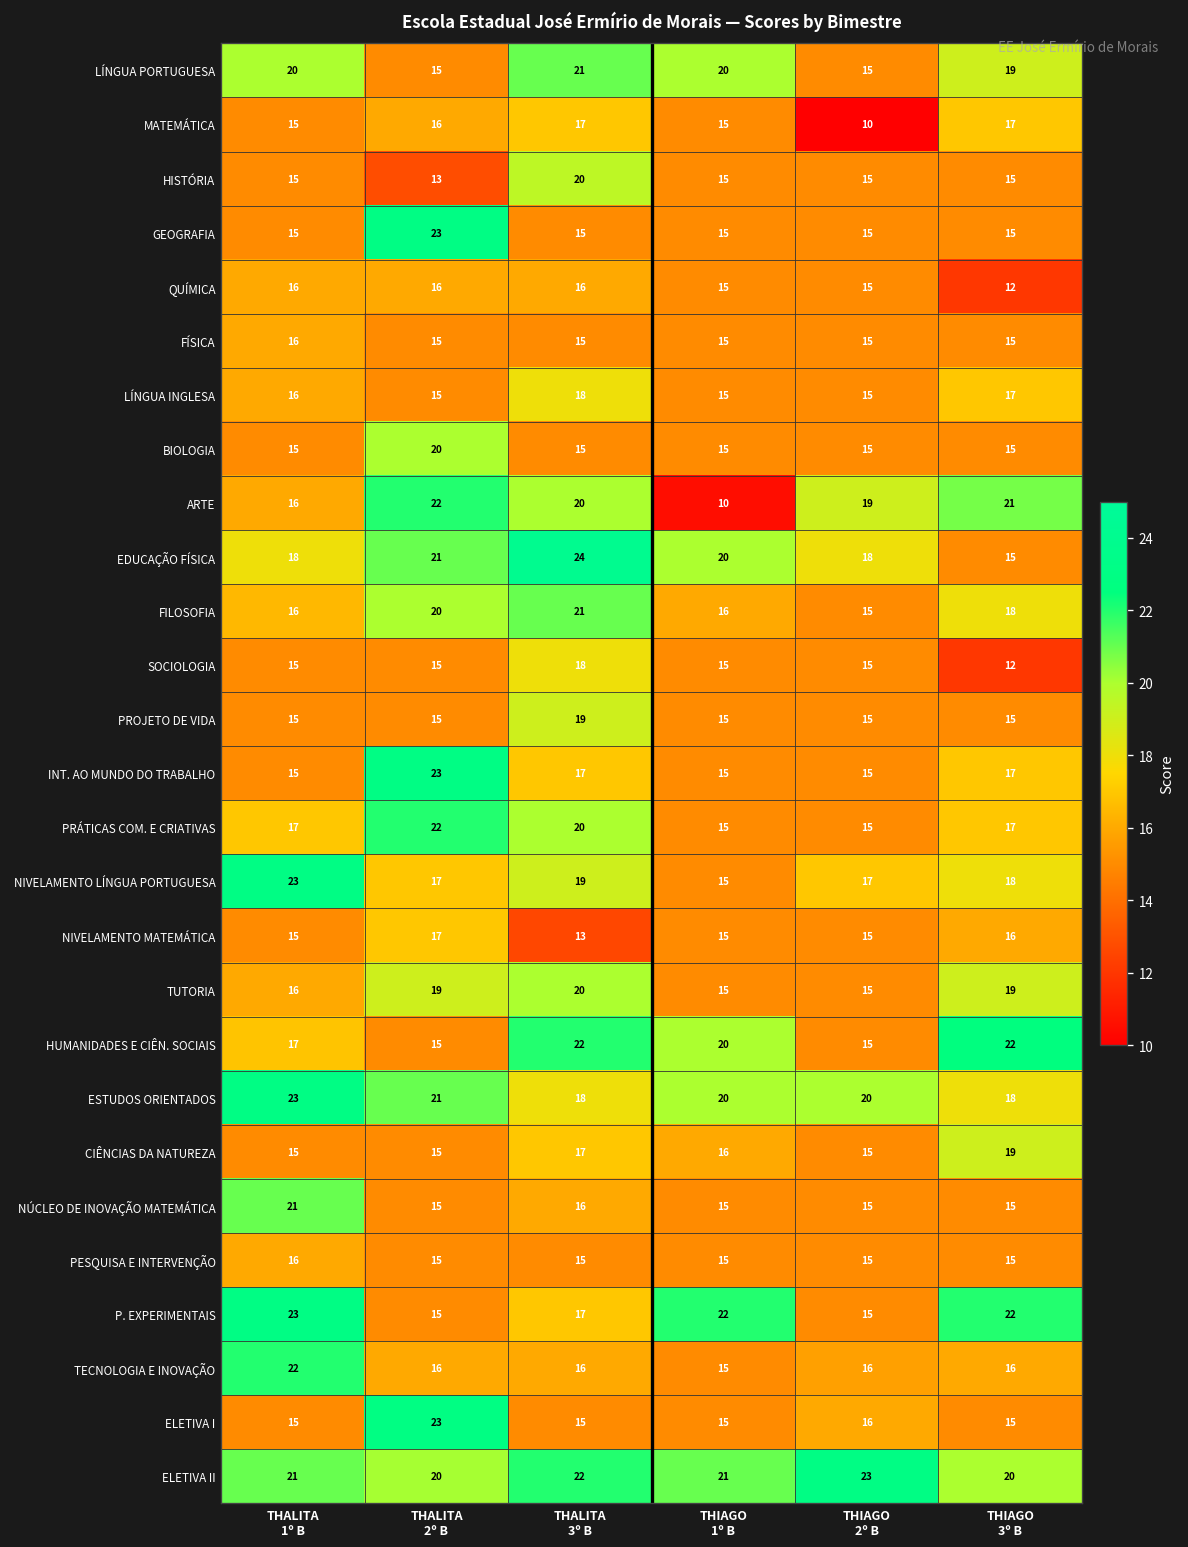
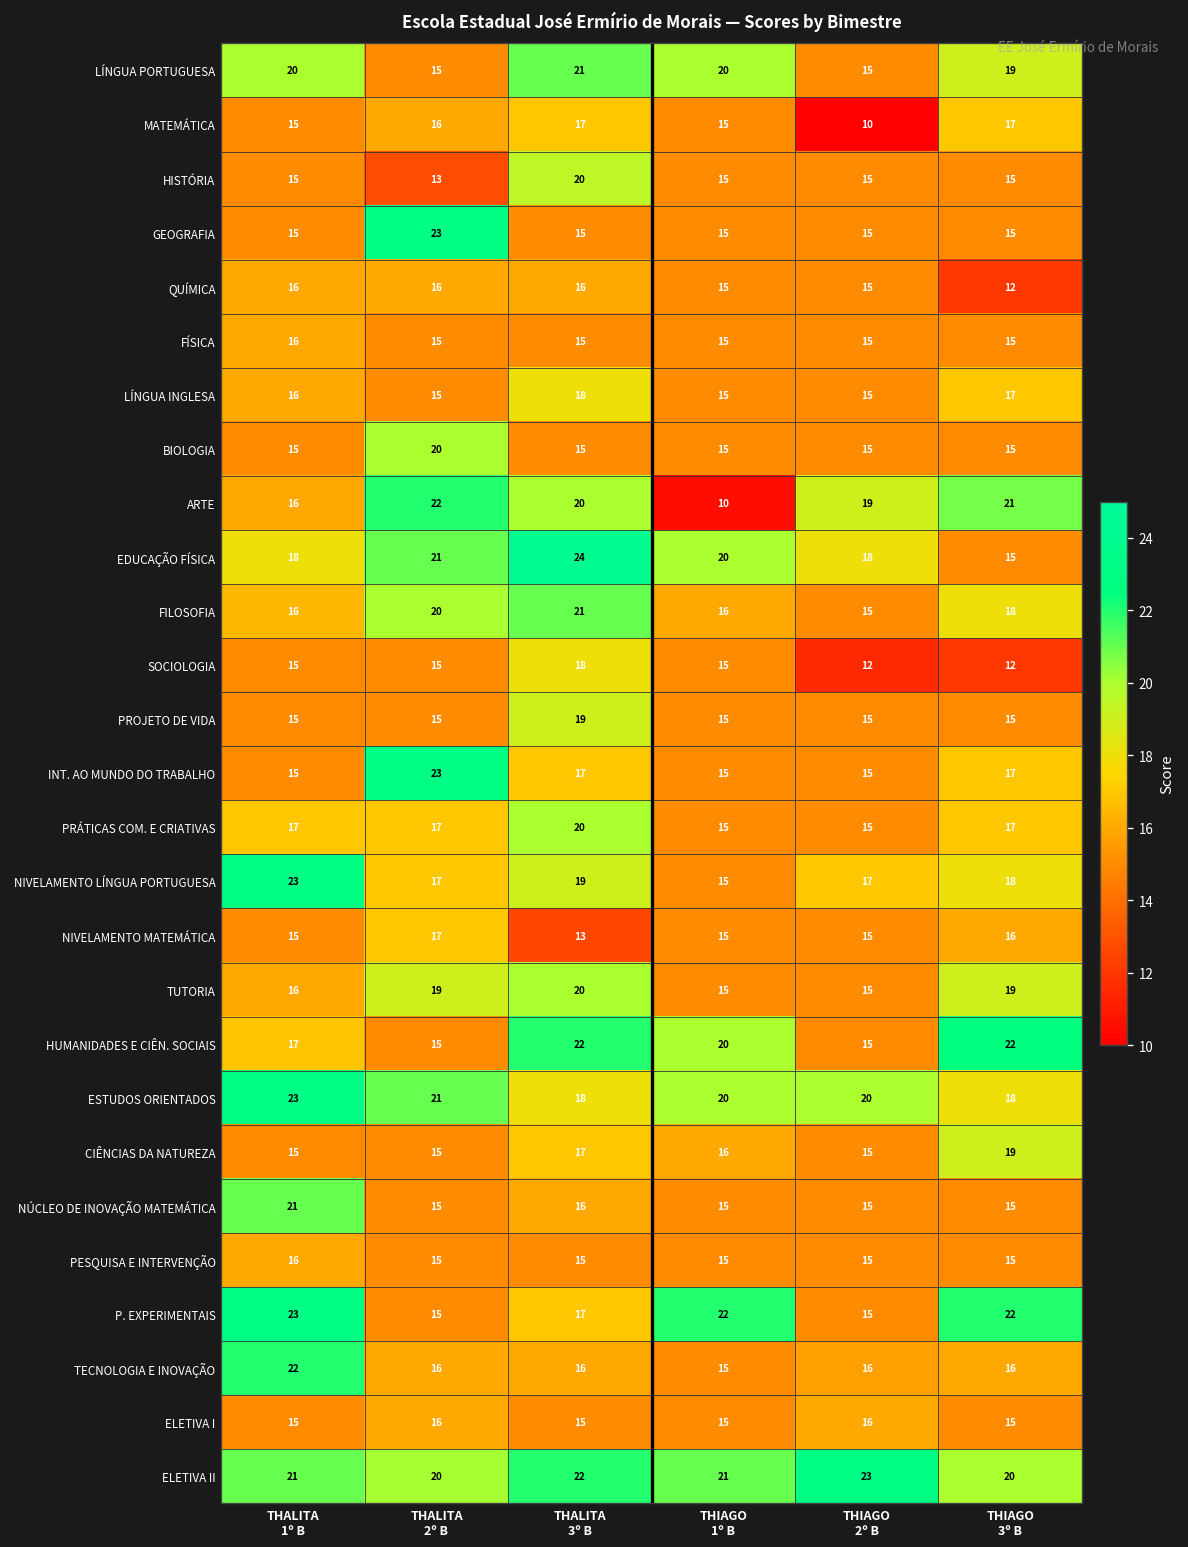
  {
    "LÍNGUA PORTUGUESA": {
      "THALITA 1º B": 20,
      "THALITA 2º B": 15,
      "THALITA 3º B": 21,
      "THIAGO 1º B": 20,
      "THIAGO 2º B": 15,
      "THIAGO 3º B": 19
    },
    "MATEMÁTICA": {
      "THALITA 1º B": 15,
      "THALITA 2º B": 16,
      "THALITA 3º B": 17,
      "THIAGO 1º B": 15,
      "THIAGO 2º B": 10,
      "THIAGO 3º B": 17
    },
    "HISTÓRIA": {
      "THALITA 1º B": 15,
      "THALITA 2º B": 13,
      "THALITA 3º B": 20,
      "THIAGO 1º B": 15,
      "THIAGO 2º B": 15,
      "THIAGO 3º B": 15
    },
    "GEOGRAFIA": {
      "THALITA 1º B": 15,
      "THALITA 2º B": 23,
      "THALITA 3º B": 15,
      "THIAGO 1º B": 15,
      "THIAGO 2º B": 15,
      "THIAGO 3º B": 15
    },
    "QUÍMICA": {
      "THALITA 1º B": 16,
      "THALITA 2º B": 16,
      "THALITA 3º B": 16,
      "THIAGO 1º B": 15,
      "THIAGO 2º B": 15,
      "THIAGO 3º B": 12
    },
    "FÍSICA": {
      "THALITA 1º B": 16,
      "THALITA 2º B": 15,
      "THALITA 3º B": 15,
      "THIAGO 1º B": 15,
      "THIAGO 2º B": 15,
      "THIAGO 3º B": 15
    },
    "LÍNGUA INGLESA": {
      "THALITA 1º B": 16,
      "THALITA 2º B": 15,
      "THALITA 3º B": 18,
      "THIAGO 1º B": 15,
      "THIAGO 2º B": 15,
      "THIAGO 3º B": 17
    },
    "BIOLOGIA": {
      "THALITA 1º B": 15,
      "THALITA 2º B": 20,
      "THALITA 3º B": 15,
      "THIAGO 1º B": 15,
      "THIAGO 2º B": 15,
      "THIAGO 3º B": 15
    },
    "ARTE": {
      "THALITA 1º B": 16,
      "THALITA 2º B": 22,
      "THALITA 3º B": 20,
      "THIAGO 1º B": 10,
      "THIAGO 2º B": 19,
      "THIAGO 3º B": 21
    },
    "EDUCAÇÃO FÍSICA": {
      "THALITA 1º B": 18,
      "THALITA 2º B": 21,
      "THALITA 3º B": 24,
      "THIAGO 1º B": 20,
      "THIAGO 2º B": 18,
      "THIAGO 3º B": 15
    },
    "FILOSOFIA": {
      "THALITA 1º B": 16,
      "THALITA 2º B": 20,
      "THALITA 3º B": 21,
      "THIAGO 1º B": 16,
      "THIAGO 2º B": 15,
      "THIAGO 3º B": 18
    },
    "SOCIOLOGIA": {
      "THALITA 1º B": 15,
      "THALITA 2º B": 15,
      "THALITA 3º B": 18,
      "THIAGO 1º B": 15,
-     "THIAGO 2º B": 15,
+     "THIAGO 2º B": 12,
      "THIAGO 3º B": 12
    },
    "PROJETO DE VIDA": {
      "THALITA 1º B": 15,
      "THALITA 2º B": 15,
      "THALITA 3º B": 19,
      "THIAGO 1º B": 15,
      "THIAGO 2º B": 15,
      "THIAGO 3º B": 15
    },
    "INT. AO MUNDO DO TRABALHO": {
      "THALITA 1º B": 15,
      "THALITA 2º B": 23,
      "THALITA 3º B": 17,
      "THIAGO 1º B": 15,
      "THIAGO 2º B": 15,
      "THIAGO 3º B": 17
    },
    "PRÁTICAS COM. E CRIATIVAS": {
      "THALITA 1º B": 17,
-     "THALITA 2º B": 22,
+     "THALITA 2º B": 17,
      "THALITA 3º B": 20,
      "THIAGO 1º B": 15,
      "THIAGO 2º B": 15,
      "THIAGO 3º B": 17
    },
    "NIVELAMENTO LÍNGUA PORTUGUESA": {
      "THALITA 1º B": 23,
      "THALITA 2º B": 17,
      "THALITA 3º B": 19,
      "THIAGO 1º B": 15,
      "THIAGO 2º B": 17,
      "THIAGO 3º B": 18
    },
    "NIVELAMENTO MATEMÁTICA": {
      "THALITA 1º B": 15,
      "THALITA 2º B": 17,
      "THALITA 3º B": 13,
      "THIAGO 1º B": 15,
      "THIAGO 2º B": 15,
      "THIAGO 3º B": 16
    },
    "TUTORIA": {
      "THALITA 1º B": 16,
      "THALITA 2º B": 19,
      "THALITA 3º B": 20,
      "THIAGO 1º B": 15,
      "THIAGO 2º B": 15,
      "THIAGO 3º B": 19
    },
    "HUMANIDADES E CIÊN. SOCIAIS": {
      "THALITA 1º B": 17,
      "THALITA 2º B": 15,
      "THALITA 3º B": 22,
      "THIAGO 1º B": 20,
      "THIAGO 2º B": 15,
      "THIAGO 3º B": 22
    },
    "ESTUDOS ORIENTADOS": {
      "THALITA 1º B": 23,
      "THALITA 2º B": 21,
      "THALITA 3º B": 18,
      "THIAGO 1º B": 20,
      "THIAGO 2º B": 20,
      "THIAGO 3º B": 18
    },
    "CIÊNCIAS DA NATUREZA": {
      "THALITA 1º B": 15,
      "THALITA 2º B": 15,
      "THALITA 3º B": 17,
      "THIAGO 1º B": 16,
      "THIAGO 2º B": 15,
      "THIAGO 3º B": 19
    },
    "NÚCLEO DE INOVAÇÃO MATEMÁTICA": {
      "THALITA 1º B": 21,
      "THALITA 2º B": 15,
      "THALITA 3º B": 16,
      "THIAGO 1º B": 15,
      "THIAGO 2º B": 15,
      "THIAGO 3º B": 15
    },
    "PESQUISA E INTERVENÇÃO": {
      "THALITA 1º B": 16,
      "THALITA 2º B": 15,
      "THALITA 3º B": 15,
      "THIAGO 1º B": 15,
      "THIAGO 2º B": 15,
      "THIAGO 3º B": 15
    },
    "P. EXPERIMENTAIS": {
      "THALITA 1º B": 23,
      "THALITA 2º B": 15,
      "THALITA 3º B": 17,
      "THIAGO 1º B": 22,
      "THIAGO 2º B": 15,
      "THIAGO 3º B": 22
    },
    "TECNOLOGIA E INOVAÇÃO": {
      "THALITA 1º B": 22,
      "THALITA 2º B": 16,
      "THALITA 3º B": 16,
      "THIAGO 1º B": 15,
      "THIAGO 2º B": 16,
      "THIAGO 3º B": 16
    },
    "ELETIVA I": {
      "THALITA 1º B": 15,
-     "THALITA 2º B": 23,
+     "THALITA 2º B": 16,
      "THALITA 3º B": 15,
      "THIAGO 1º B": 15,
      "THIAGO 2º B": 16,
      "THIAGO 3º B": 15
    },
    "ELETIVA II": {
      "THALITA 1º B": 21,
      "THALITA 2º B": 20,
      "THALITA 3º B": 22,
      "THIAGO 1º B": 21,
      "THIAGO 2º B": 23,
      "THIAGO 3º B": 20
    }
  }
